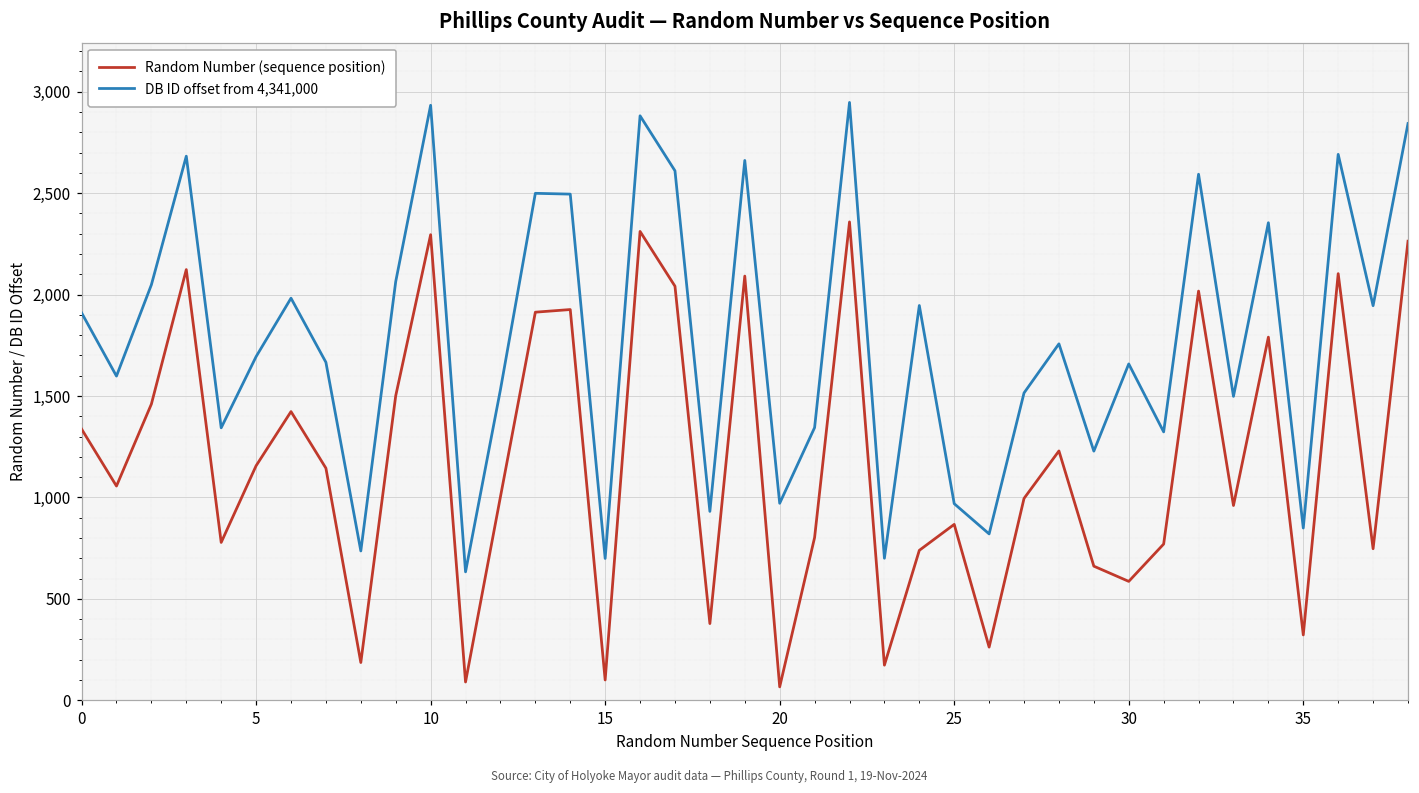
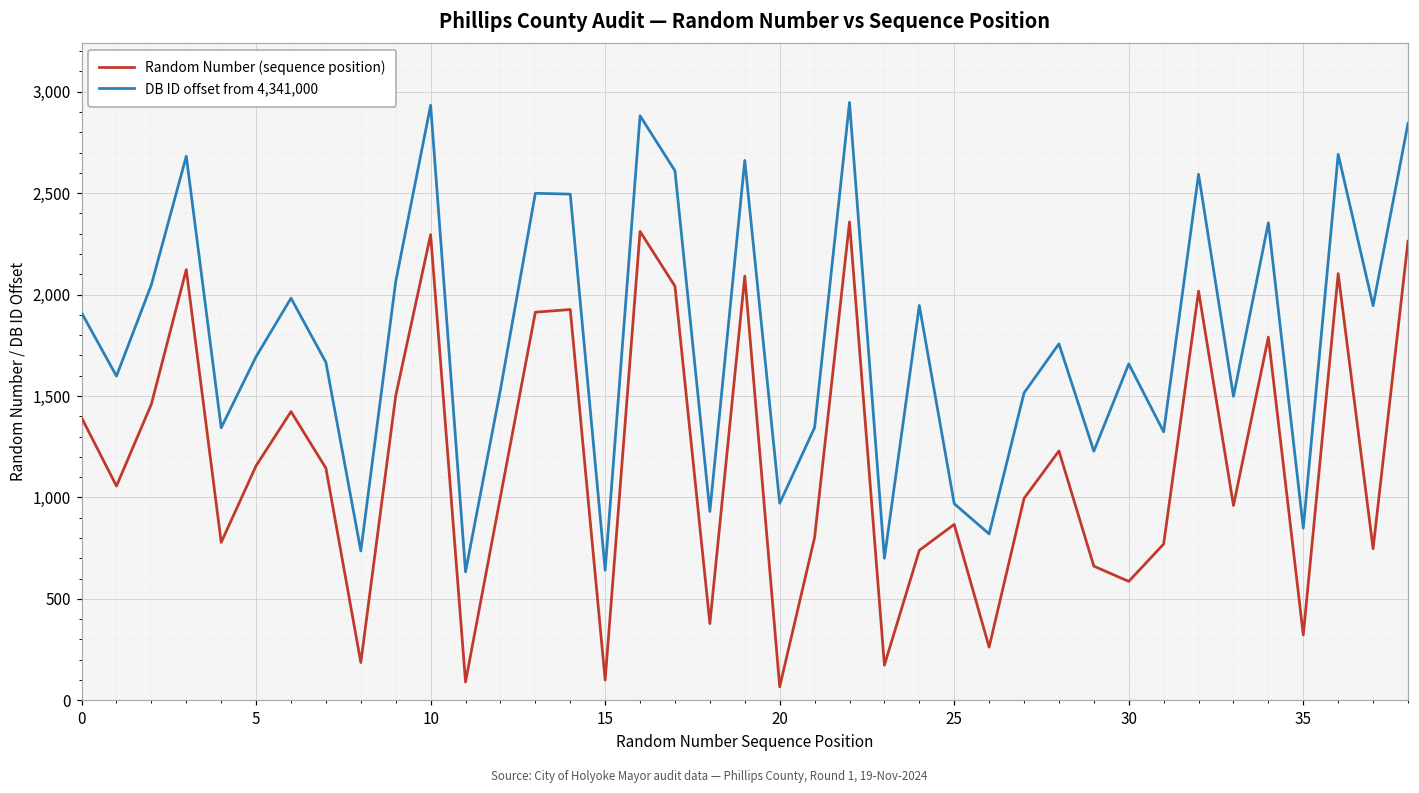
  {
    "Random Number (sequence position)": {
-     "0": "1,340",
+     "0": "1,390",
      "5": "1,160",
      "10": "2,300",
      "15": "100",
      "20": "70",
      "25": "870",
      "30": "590",
      "35": "320"
    },
    "DB ID offset from 4,341,000": {
      "0": "1,910",
      "5": "1,690",
      "10": "2,930",
-     "15": "700",
+     "15": "640",
      "20": "970",
      "25": "970",
      "30": "1,660",
      "35": "850"
    }
  }
